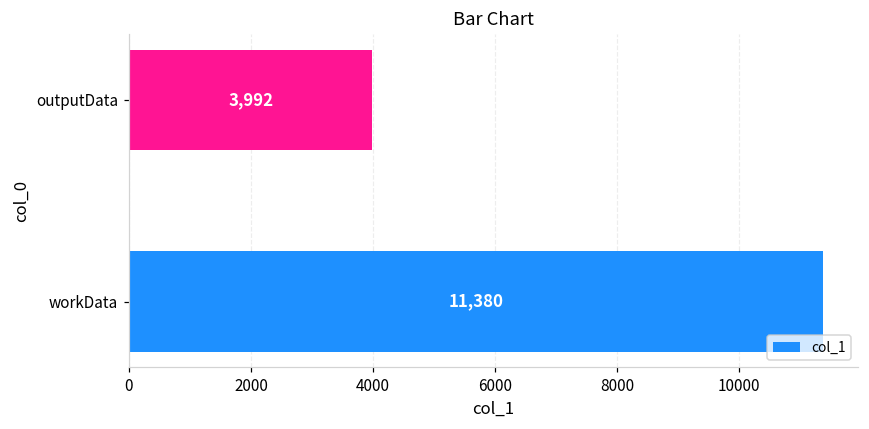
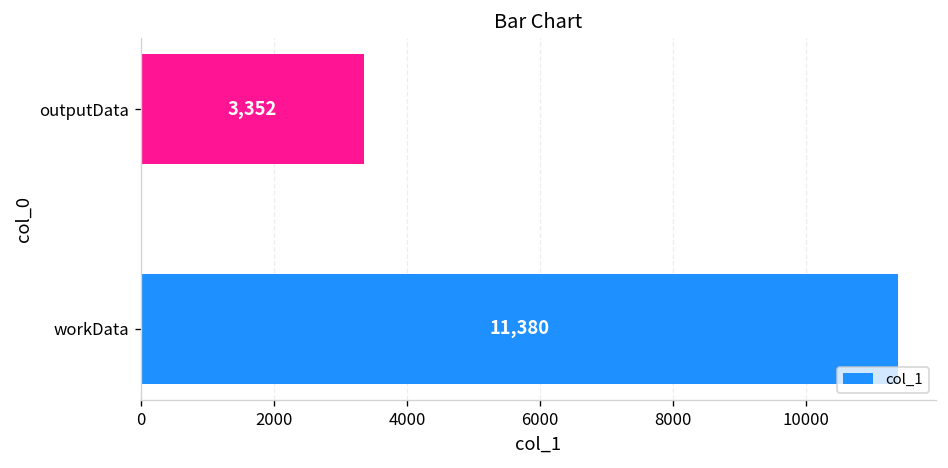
  {
-   "outputData": "3,992",
+   "outputData": "3,352",
    "workData": "11,380"
  }
